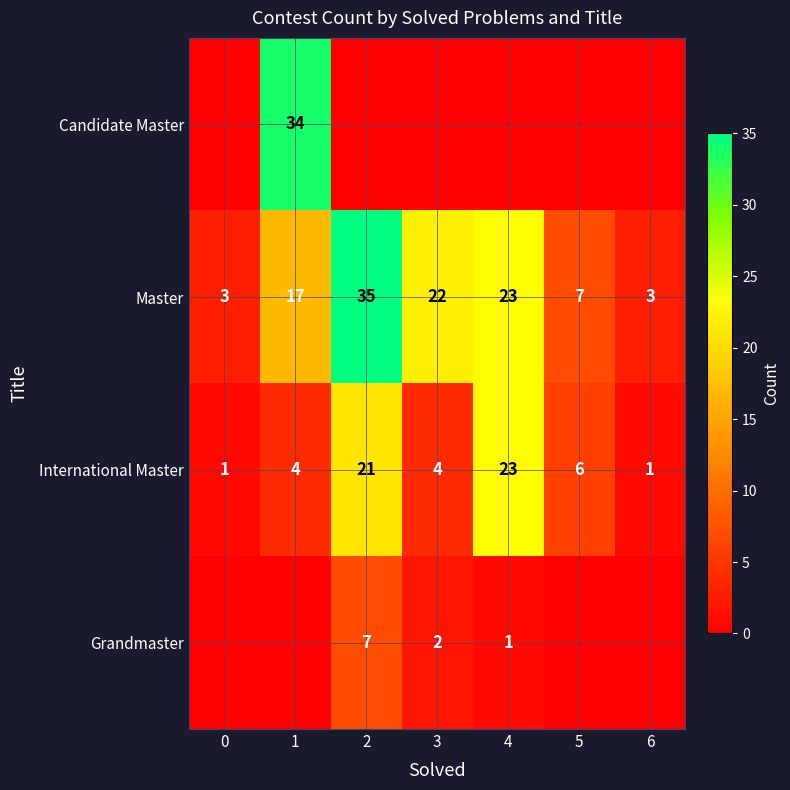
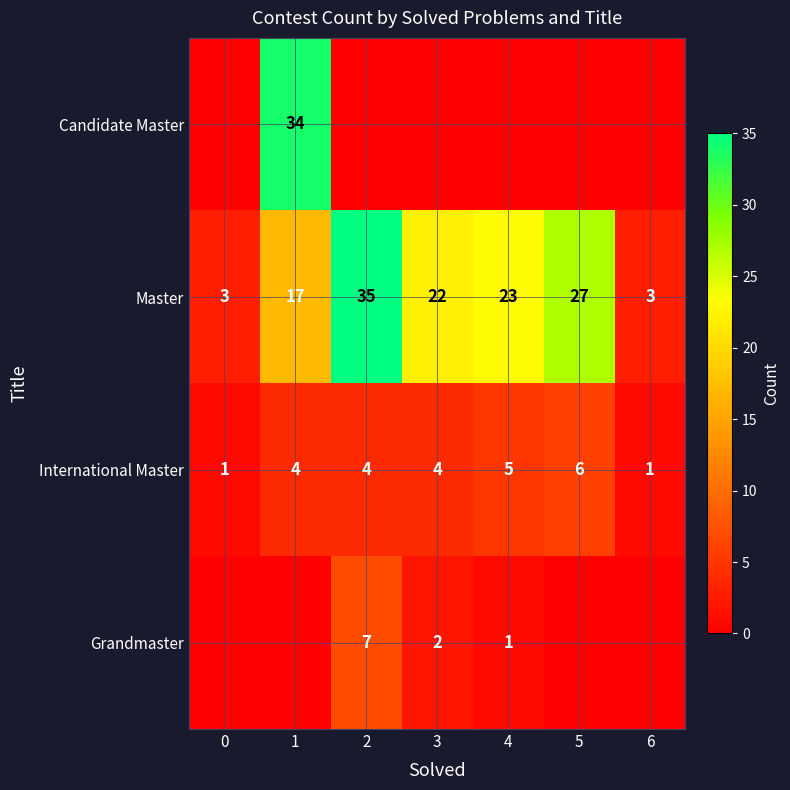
  {
    "Candidate Master": {
      "1": 34
    },
    "Master": {
      "0": 3,
      "1": 17,
      "2": 35,
      "3": 22,
      "4": 23,
-     "5": 7,
+     "5": 27,
      "6": 3
    },
    "International Master": {
      "0": 1,
      "1": 4,
-     "2": 21,
+     "2": 4,
      "3": 4,
-     "4": 23,
+     "4": 5,
      "5": 6,
      "6": 1
    },
    "Grandmaster": {
      "2": 7,
      "3": 2,
      "4": 1
    }
  }
